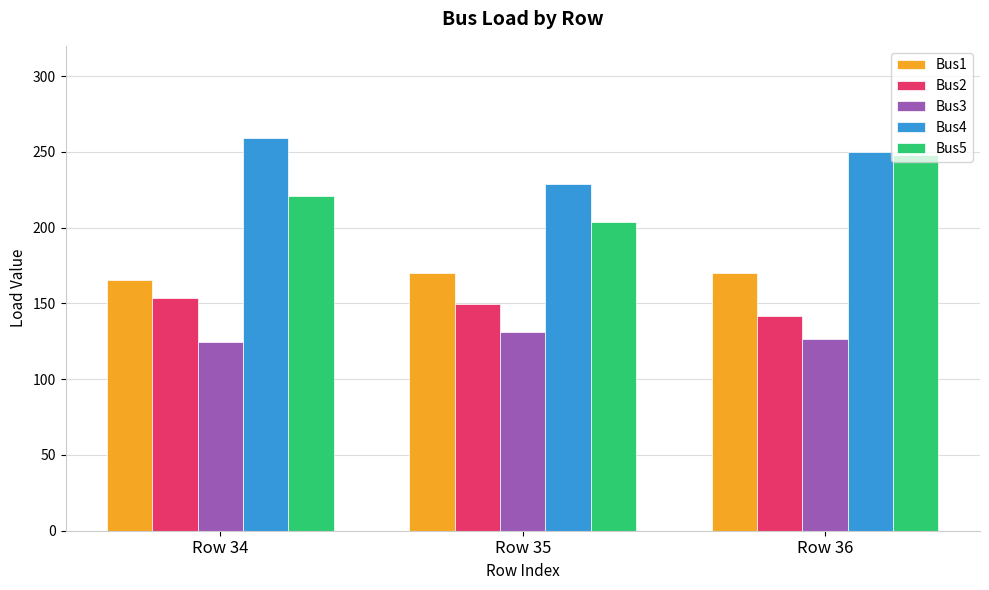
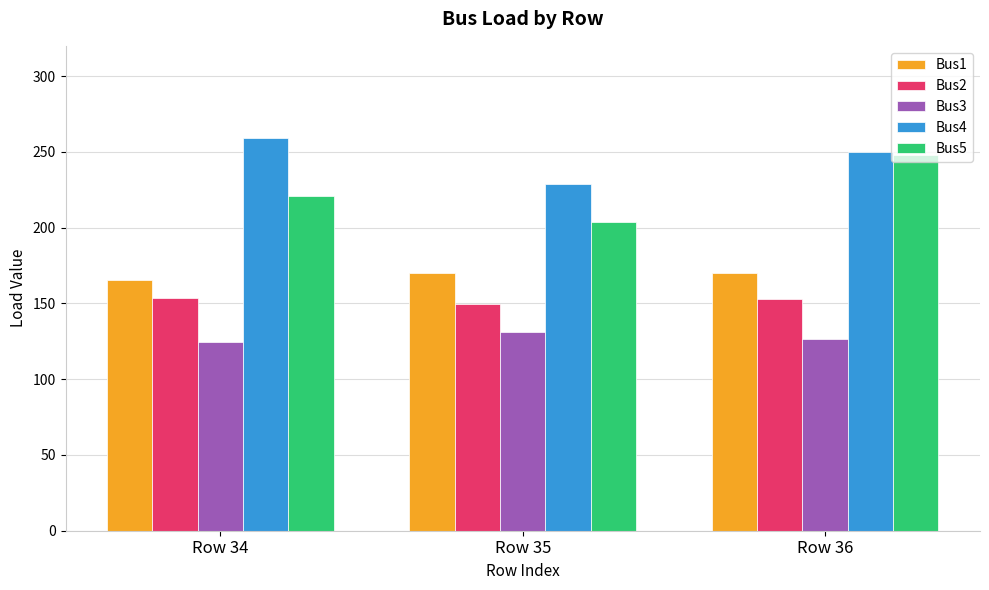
  {
    "Bus1": {
      "Row 34": 165,
      "Row 35": 170,
      "Row 36": 170
    },
    "Bus2": {
      "Row 34": 153,
      "Row 35": 149,
-     "Row 36": 142
+     "Row 36": 153
    },
    "Bus3": {
      "Row 34": 124,
      "Row 35": 131,
      "Row 36": 127
    },
    "Bus4": {
      "Row 34": 259,
      "Row 35": 229,
      "Row 36": 250
    },
    "Bus5": {
      "Row 34": 221,
      "Row 35": 204
    }
  }
